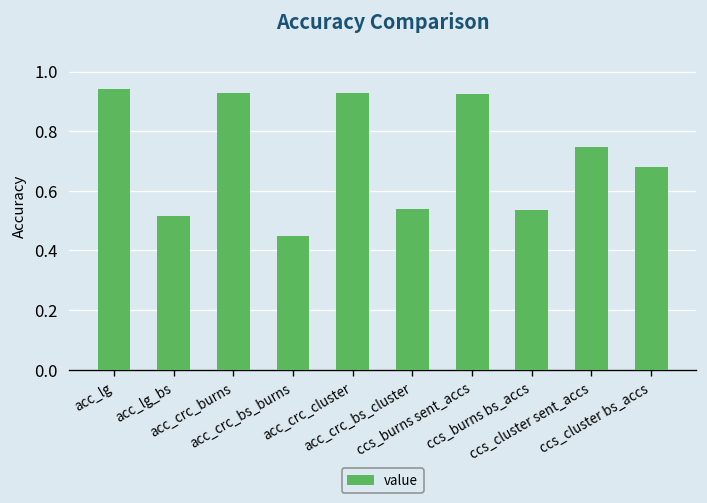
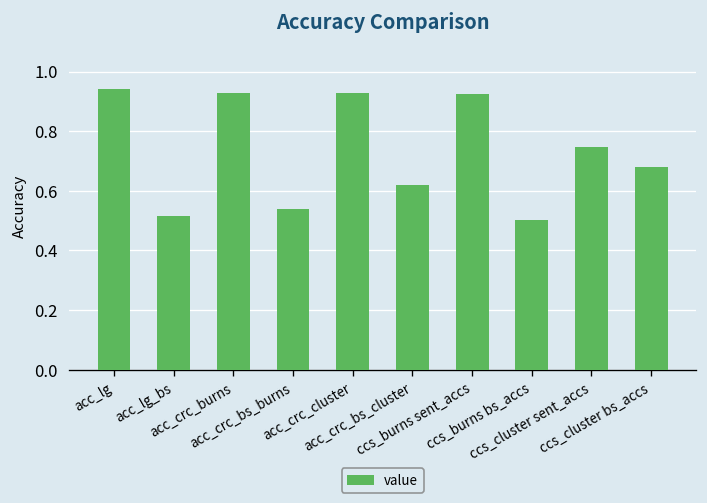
  {
    "acc_lg": 0.94,
    "acc_lg_bs": 0.52,
    "acc_crc_burns": 0.93,
-   "acc_crc_bs_burns": 0.45,
+   "acc_crc_bs_burns": 0.54,
    "acc_crc_cluster": 0.93,
-   "acc_crc_bs_cluster": 0.54,
+   "acc_crc_bs_cluster": 0.62,
    "ccs_burns sent_accs": 0.92,
-   "ccs_burns bs_accs": 0.54,
+   "ccs_burns bs_accs": 0.50,
    "ccs_cluster sent_accs": 0.75,
    "ccs_cluster bs_accs": 0.68
  }
